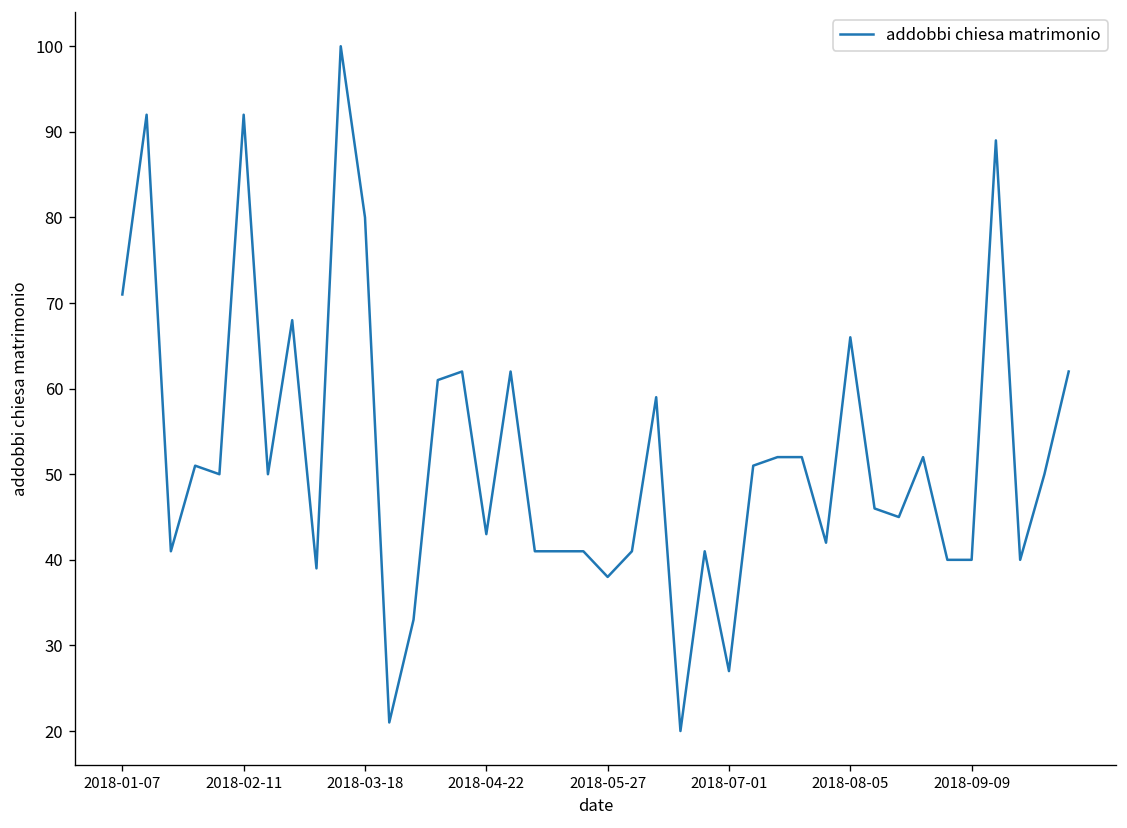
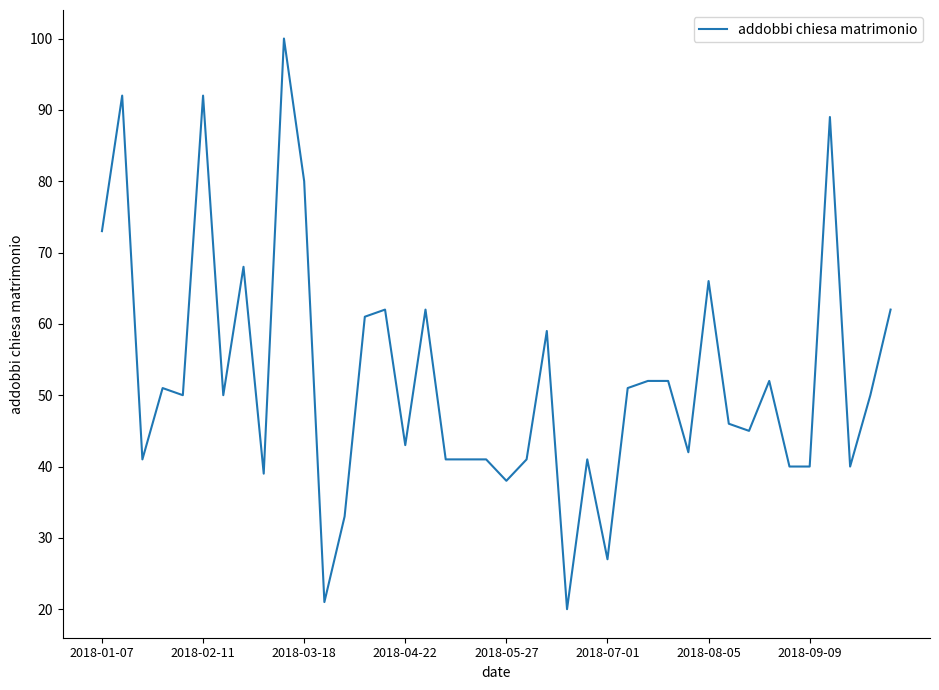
  {
-   "2018-01-07": 71,
+   "2018-01-07": 73,
    "2018-02-11": 92,
    "2018-03-18": 80,
    "2018-04-22": 43,
    "2018-05-27": 38,
    "2018-07-01": 27,
    "2018-08-05": 66,
    "2018-09-09": 40
  }
